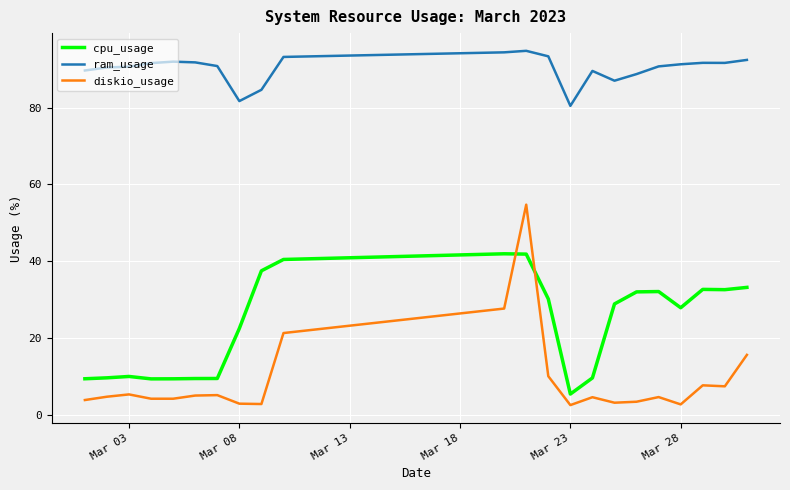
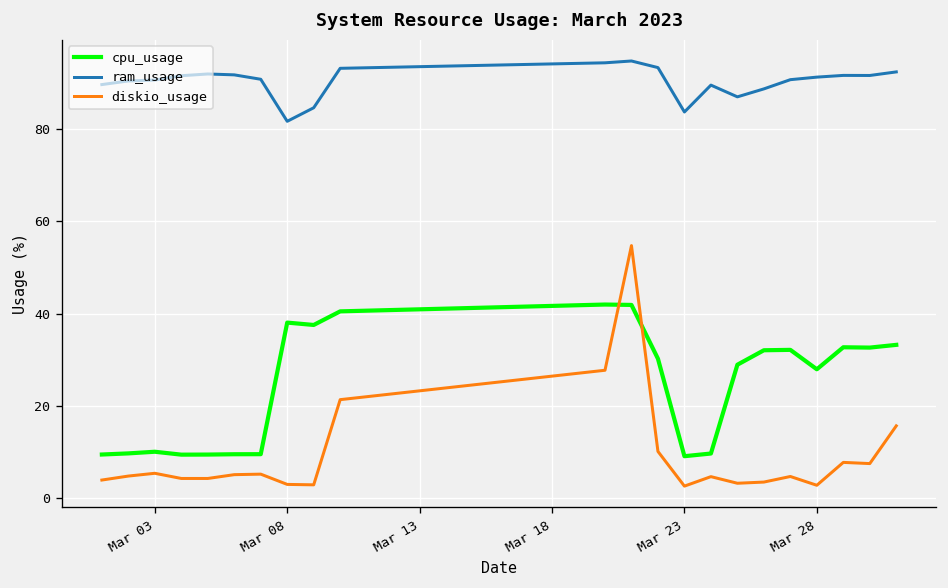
  {
    "cpu_usage": {
      "Mar 03": 10,
-     "Mar 08": 23,
-     "Mar 23": 5,
+     "Mar 08": 38,
+     "Mar 23": 9,
      "Mar 28": 28
    },
    "ram_usage": {
      "Mar 08": 82,
-     "Mar 23": 80,
+     "Mar 23": 84,
      "Mar 28": 91
    },
    "diskio_usage": {
      "Mar 03": 5,
      "Mar 08": 3,
      "Mar 23": 3,
      "Mar 28": 3
    }
  }
